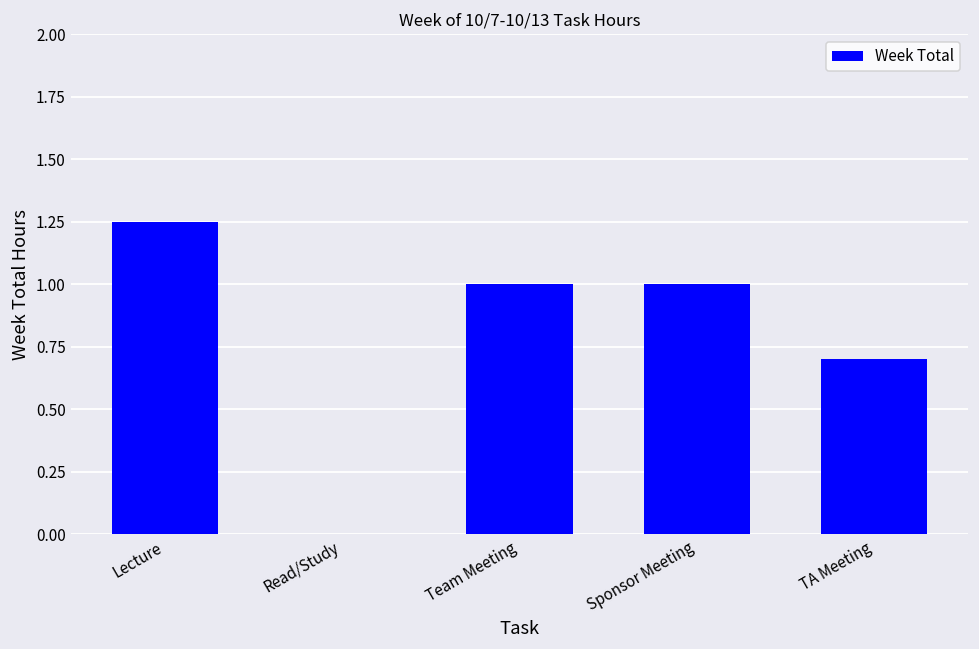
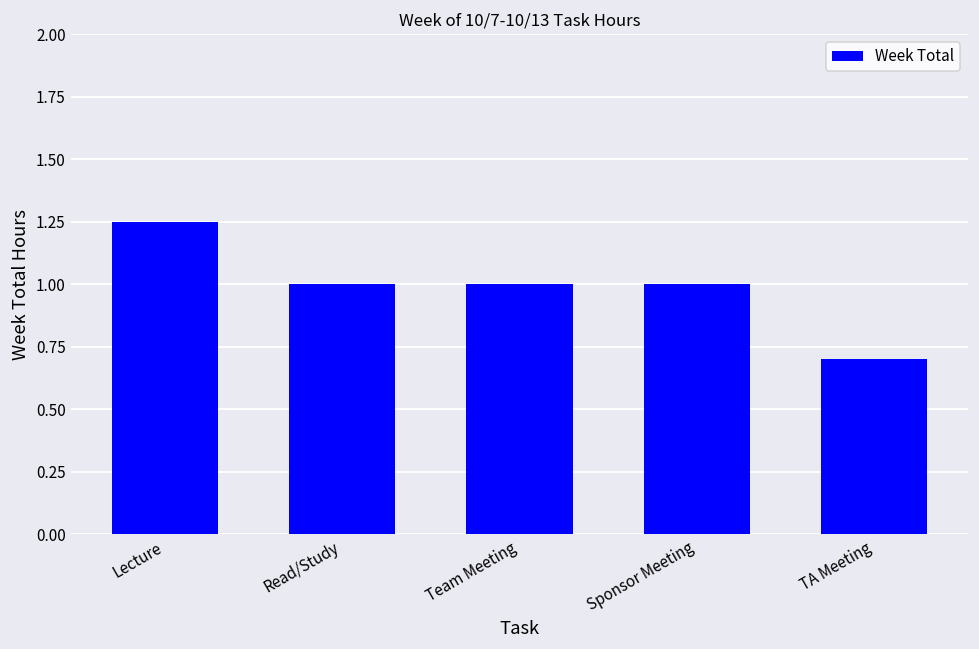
  {
    "Lecture": 1.25,
-   "Read/Study": 0,
+   "Read/Study": 1,
    "Team Meeting": 1,
    "Sponsor Meeting": 1,
    "TA Meeting": 0.70
  }
